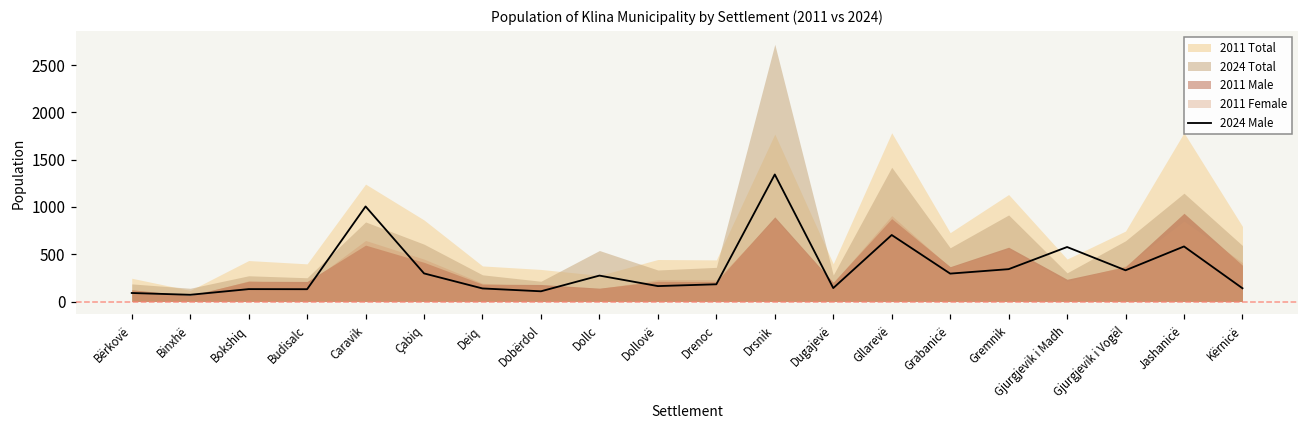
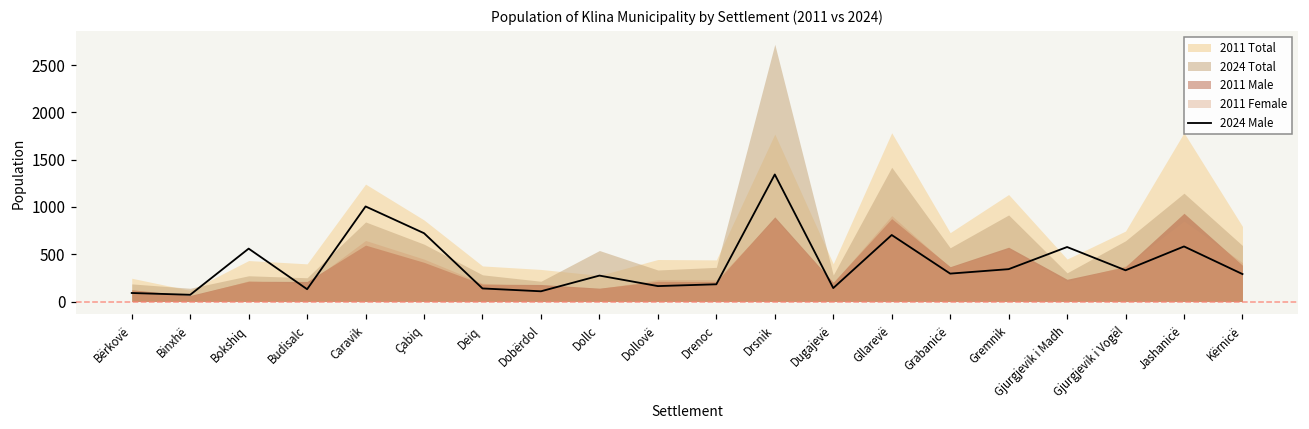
  {
    "2024 Male": {
      "Bërkovë": 100,
-     "Bokshiq": 100,
+     "Bokshiq": 600,
      "Budisalc": 100,
      "Caravik": 1000,
-     "Çabiq": 300,
+     "Çabiq": 700,
      "Deiq": 100,
      "Dobërdol": 100,
      "Dollovë": 200,
      "Drsnik": 1300,
      "Dugajevë": 100,
      "Gllarevë": 700,
      "Grabanicë": 300,
      "Gremnik": 300,
      "Gjurgjevik i Madh": 600,
      "Gjurgjevik i Vogël": 300,
      "Jashanicë": 600,
-     "Kërnicë": 100
+     "Kërnicë": 300
    }
  }
